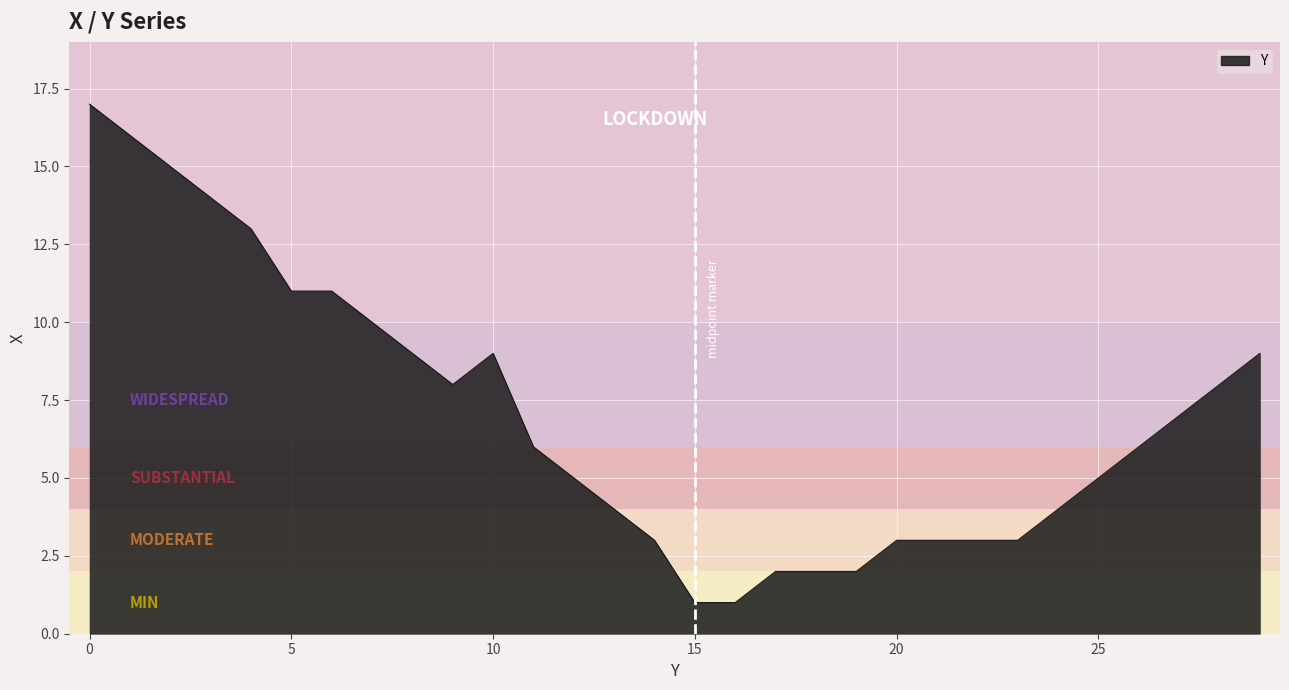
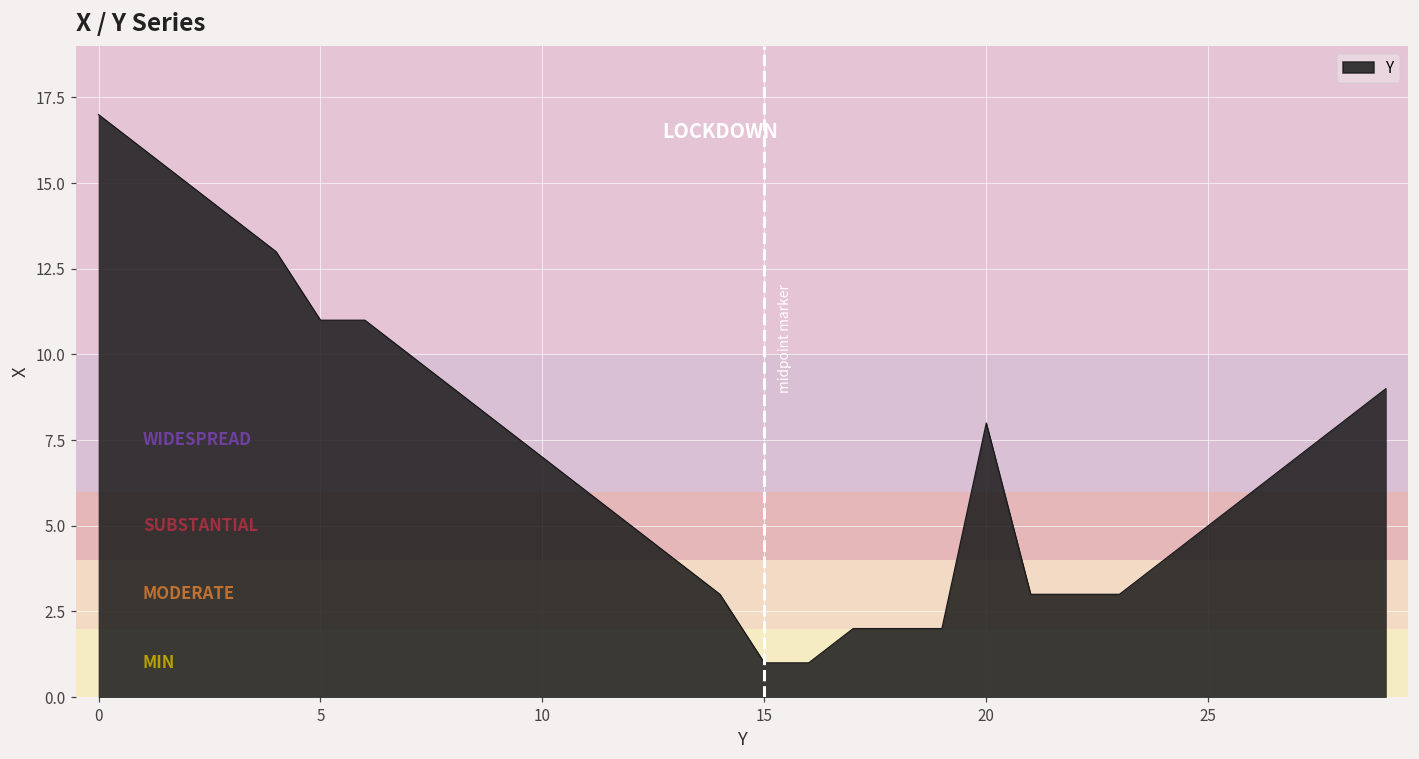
  {
    "0": 17,
    "5": 11,
-   "10": 9,
+   "10": 7,
    "15": 1,
-   "20": 3,
+   "20": 8,
    "25": 5
  }
